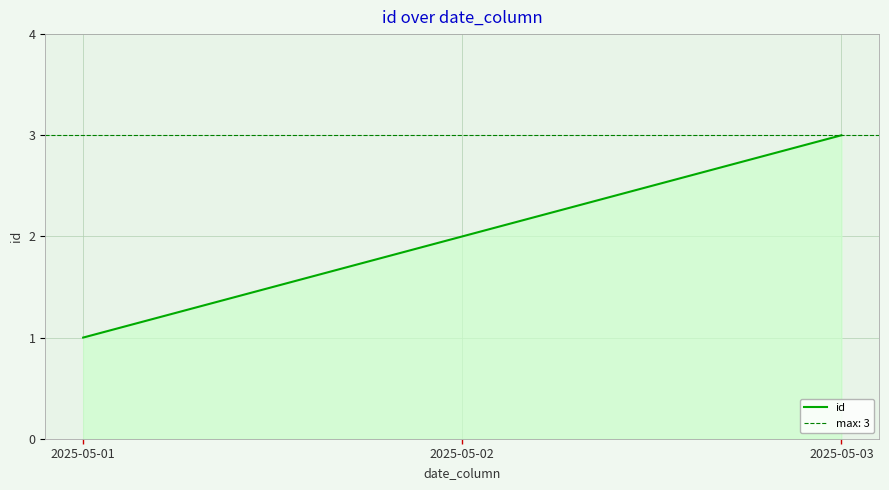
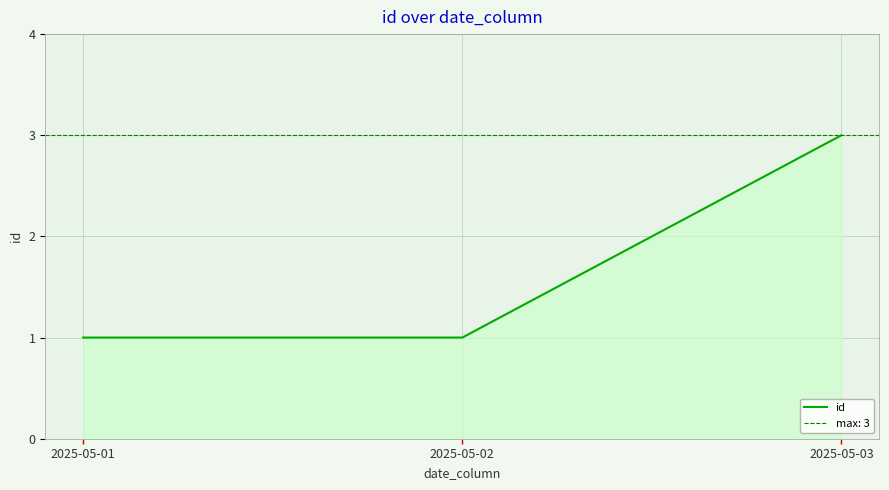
  {
    "2025-05-01": 1,
-   "2025-05-02": 2,
+   "2025-05-02": 1,
    "2025-05-03": 3
  }
